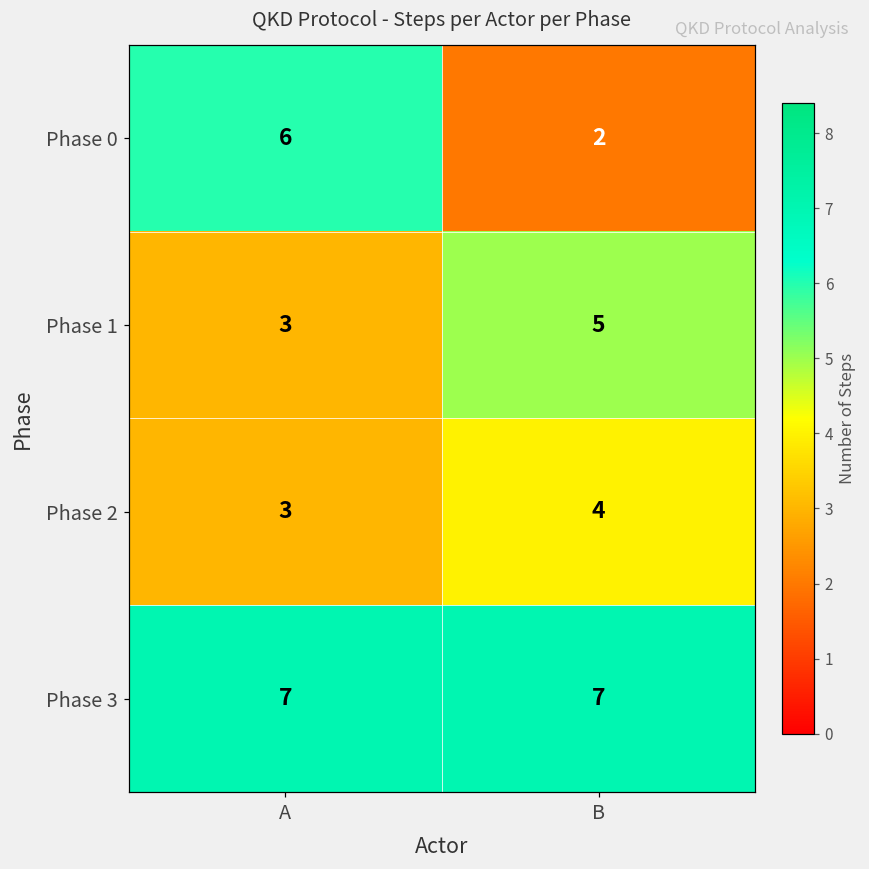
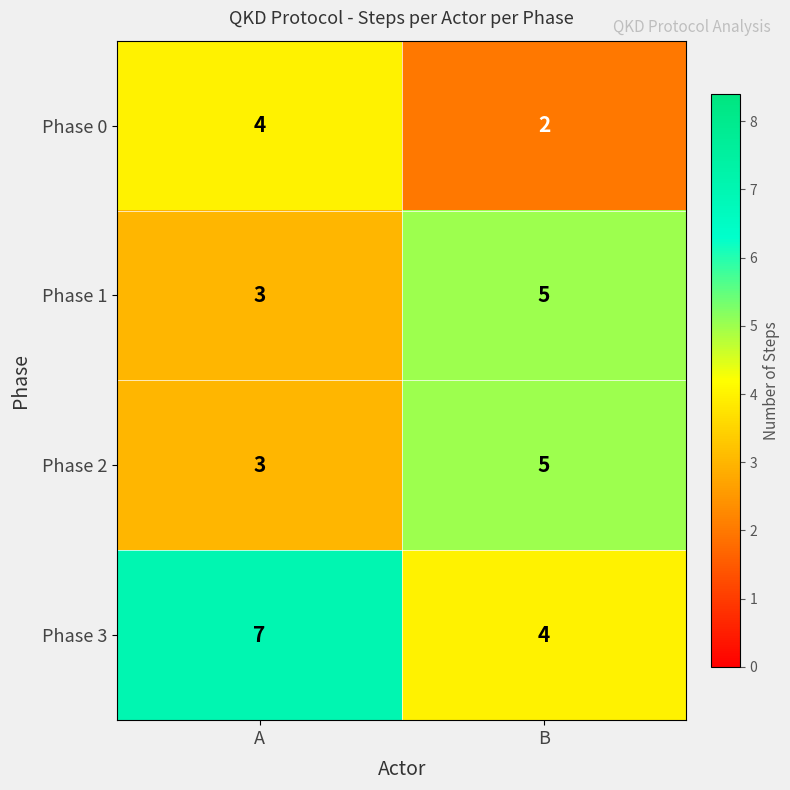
  {
    "Phase 0": {
-     "A": 6,
+     "A": 4,
      "B": 2
    },
    "Phase 1": {
      "A": 3,
      "B": 5
    },
    "Phase 2": {
      "A": 3,
-     "B": 4
+     "B": 5
    },
    "Phase 3": {
      "A": 7,
-     "B": 7
+     "B": 4
    }
  }
